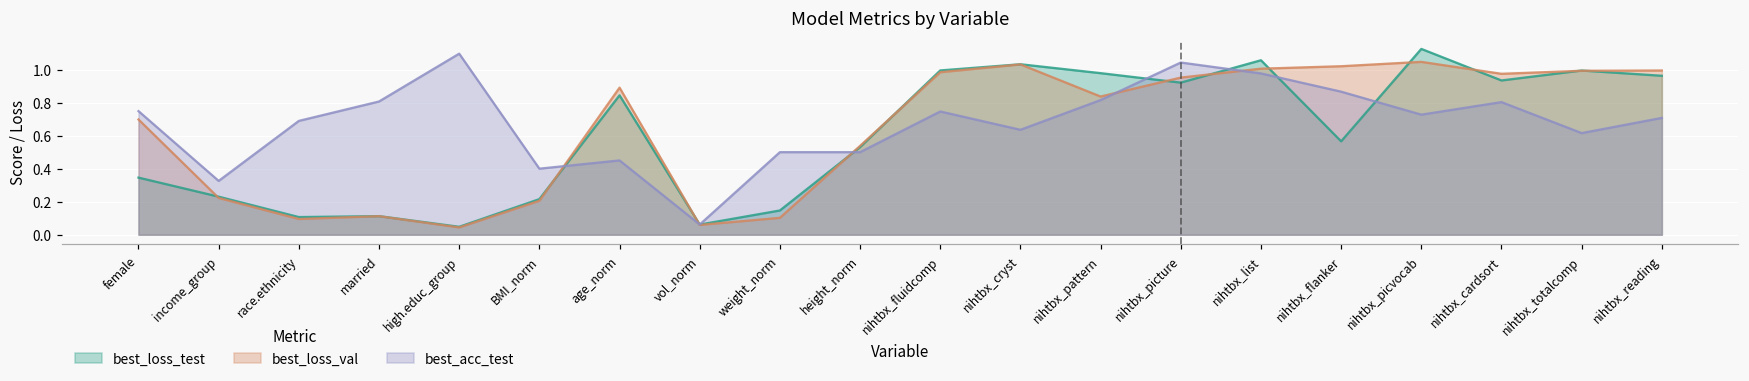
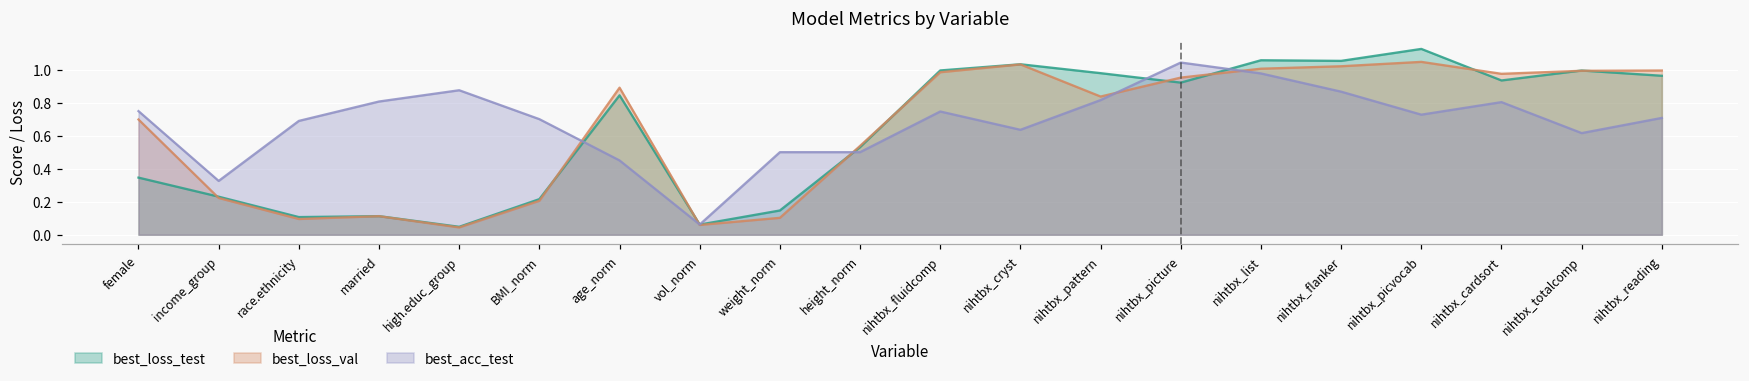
  {
    "best_loss_test": {
      "female": 0.35,
      "age_norm": 0.84,
      "weight_norm": 0.15,
      "nihtbx_pattern": 0.98,
      "nihtbx_picture": 0.92,
      "nihtbx_list": 1.06,
-     "nihtbx_flanker": 0.57,
+     "nihtbx_flanker": 1.05,
      "nihtbx_picvocab": 1.13,
      "nihtbx_cardsort": 0.93,
      "nihtbx_reading": 0.96
    },
    "best_loss_val": {
      "female": 0.70,
      "age_norm": 0.89,
      "weight_norm": 0.10,
      "nihtbx_pattern": 0.84,
      "nihtbx_picture": 0.95,
      "nihtbx_list": 1.01,
      "nihtbx_flanker": 1.02,
      "nihtbx_picvocab": 1.05,
      "nihtbx_cardsort": 0.97,
      "nihtbx_reading": 0.99
    },
    "best_acc_test": {
      "female": 0.75,
      "income_group": 0.33,
      "race.ethnicity": 0.69,
      "married": 0.81,
-     "high.educ_group": 1.10,
-     "BMI_norm": 0.4,
+     "high.educ_group": 0.88,
+     "BMI_norm": 0.7,
      "age_norm": 0.45,
      "weight_norm": 0.50,
      "height_norm": 0.50,
      "nihtbx_fluidcomp": 0.75,
      "nihtbx_cryst": 0.64,
      "nihtbx_pattern": 0.82,
      "nihtbx_picture": 1.04,
      "nihtbx_list": 0.98,
      "nihtbx_flanker": 0.87,
      "nihtbx_picvocab": 0.73,
      "nihtbx_cardsort": 0.80,
      "nihtbx_totalcomp": 0.62,
      "nihtbx_reading": 0.71
    }
  }
